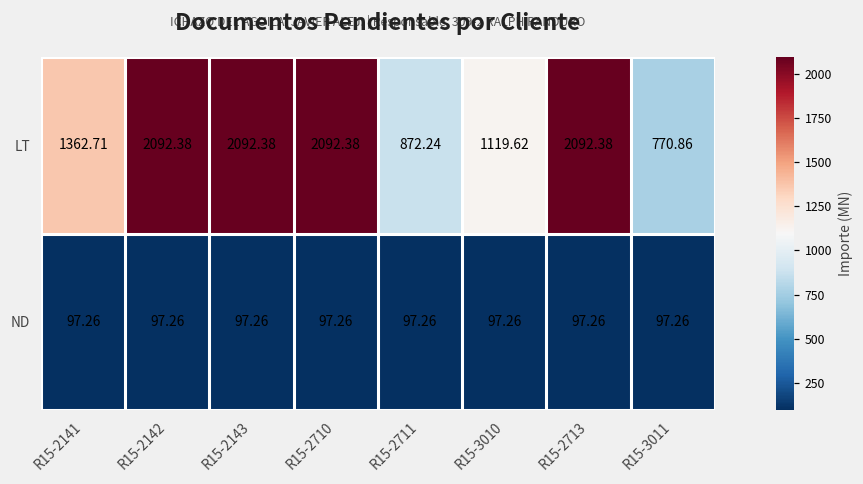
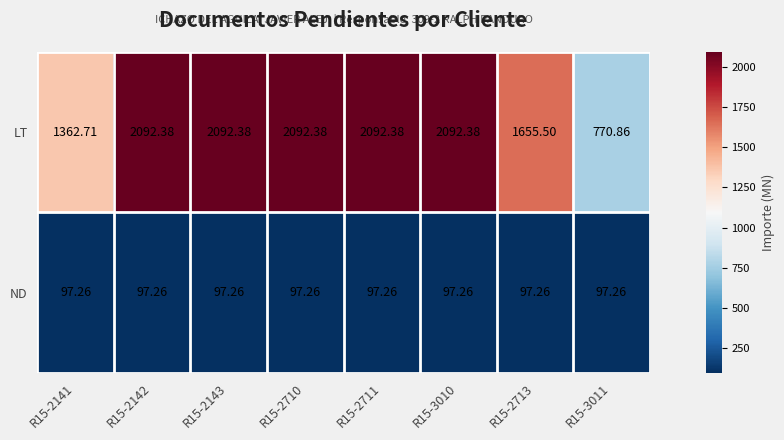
  {
    "LT": {
      "R15-2141": 1362.71,
      "R15-2142": 2092.38,
      "R15-2143": 2092.38,
      "R15-2710": 2092.38,
-     "R15-2711": 872.24,
-     "R15-3010": 1119.62,
-     "R15-2713": 2092.38,
+     "R15-2711": 2092.38,
+     "R15-3010": 2092.38,
+     "R15-2713": 1655.50,
      "R15-3011": 770.86
    },
    "ND": {
      "R15-2141": 97.26,
      "R15-2142": 97.26,
      "R15-2143": 97.26,
      "R15-2710": 97.26,
      "R15-2711": 97.26,
      "R15-3010": 97.26,
      "R15-2713": 97.26,
      "R15-3011": 97.26
    }
  }
